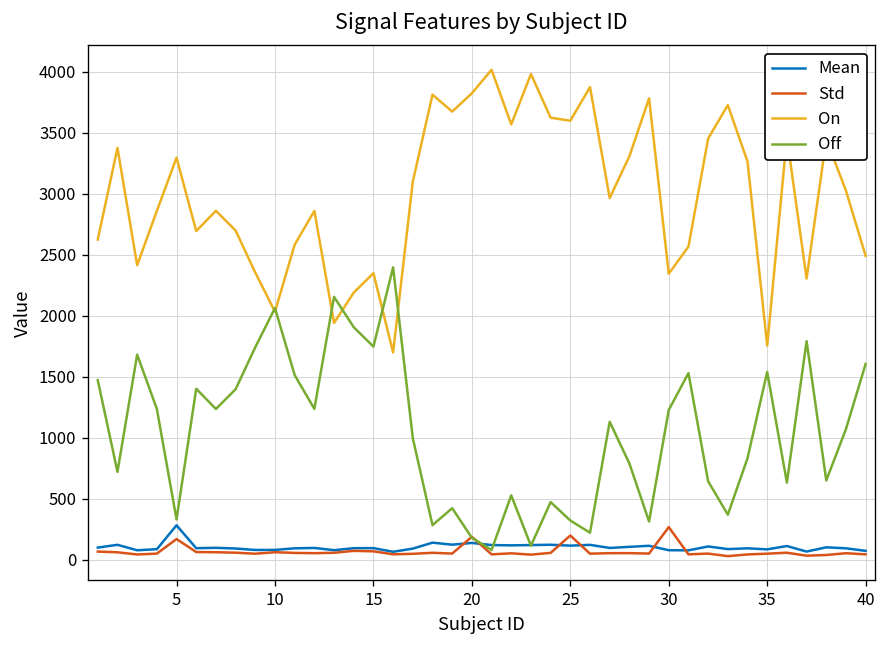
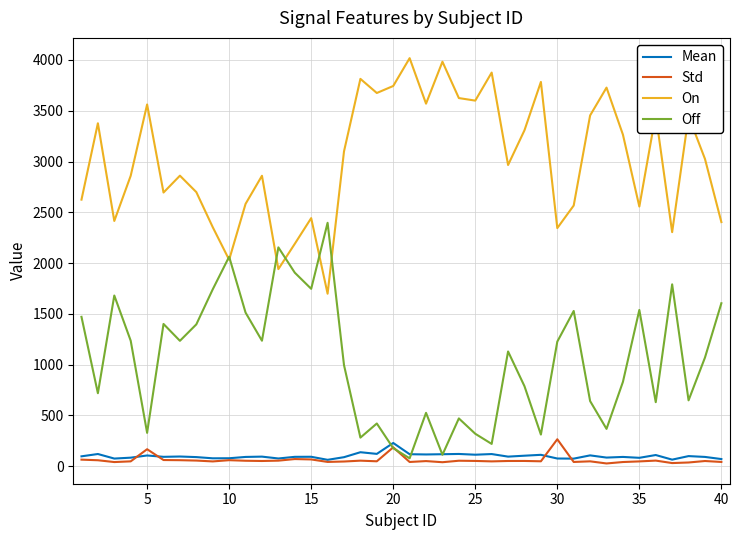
  {
    "Mean": {
-     "5": 280,
+     "5": 110,
      "15": 90,
-     "20": 140,
+     "20": 230,
      "25": 110,
      "30": 80,
      "35": 80,
      "40": 70
    },
    "Std": {
      "5": 170,
      "15": 70,
-     "25": 200,
+     "25": 50,
      "30": 270,
      "35": 50,
      "40": 40
    },
    "On": {
-     "5": 3300,
+     "5": 3560,
      "10": 2030,
-     "15": 2350,
-     "20": 3830,
+     "15": 2440,
+     "20": 3740,
      "25": 3600,
      "30": 2350,
-     "35": 1760,
-     "40": 2490
+     "35": 2560,
+     "40": 2400
    },
    "Off": {
      "5": 330,
      "10": 2060,
      "15": 1750,
      "25": 320,
      "30": 1230,
      "35": 1540,
      "40": 1610
    }
  }
